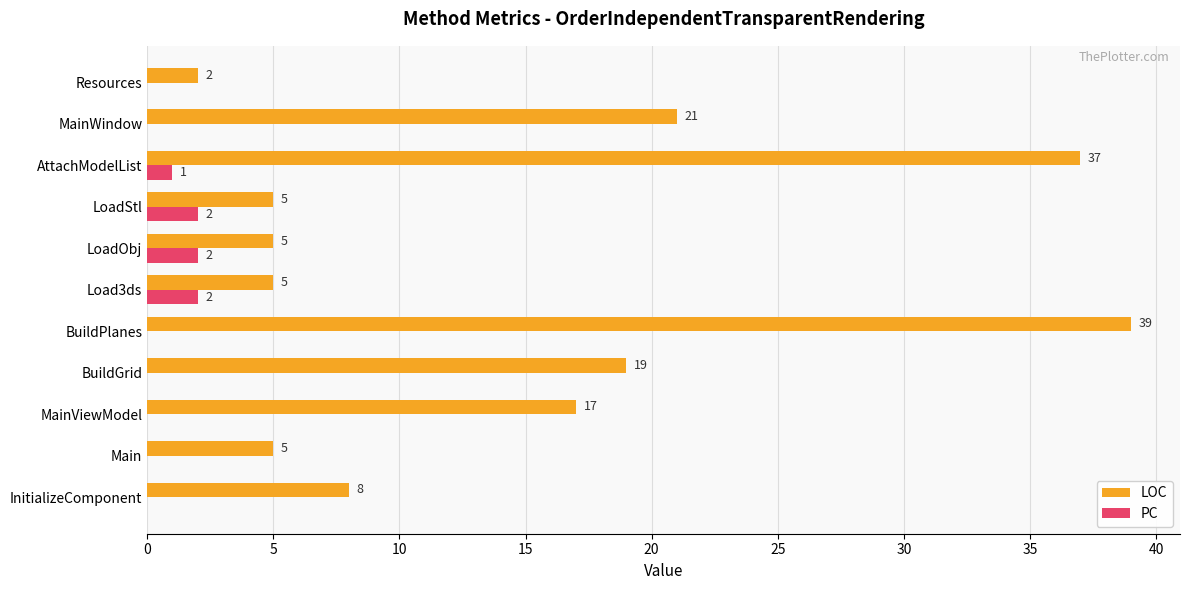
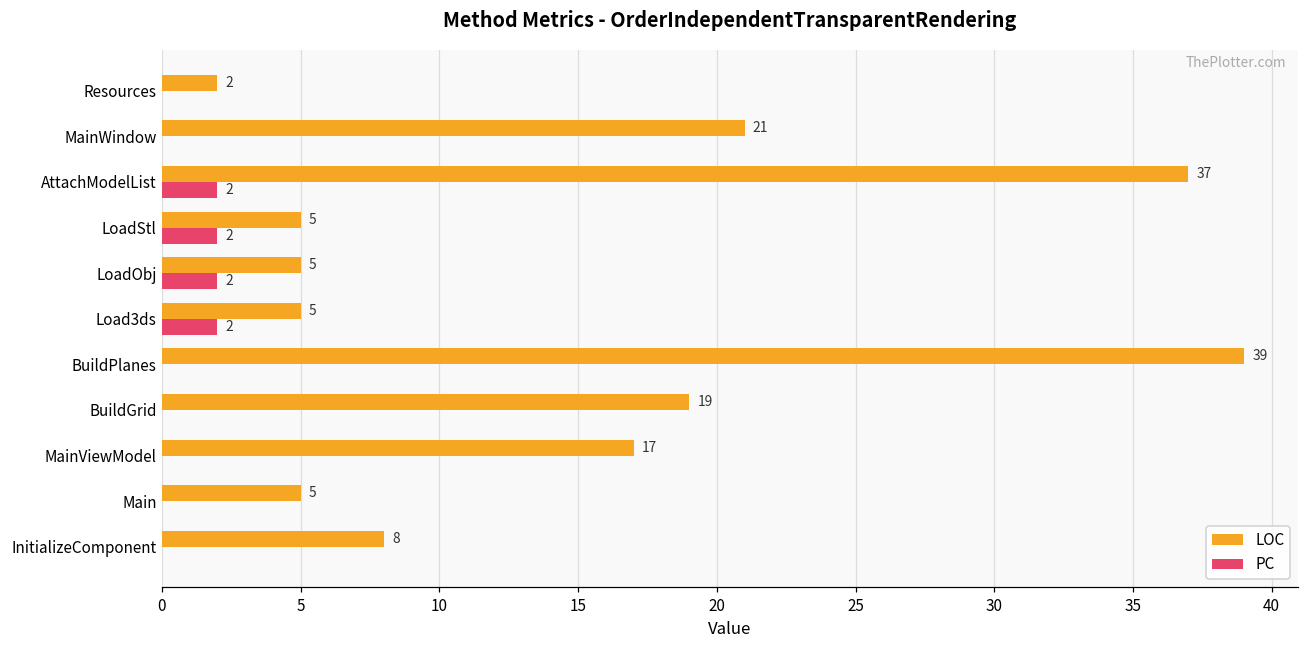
  {
    "LOC": {
      "Resources": 2,
      "MainWindow": 21,
      "AttachModelList": 37,
      "LoadStl": 5,
      "LoadObj": 5,
      "Load3ds": 5,
      "BuildPlanes": 39,
      "BuildGrid": 19,
      "MainViewModel": 17,
      "Main": 5,
      "InitializeComponent": 8
    },
    "PC": {
-     "AttachModelList": 1,
+     "AttachModelList": 2,
      "LoadStl": 2,
      "LoadObj": 2,
      "Load3ds": 2
    }
  }
